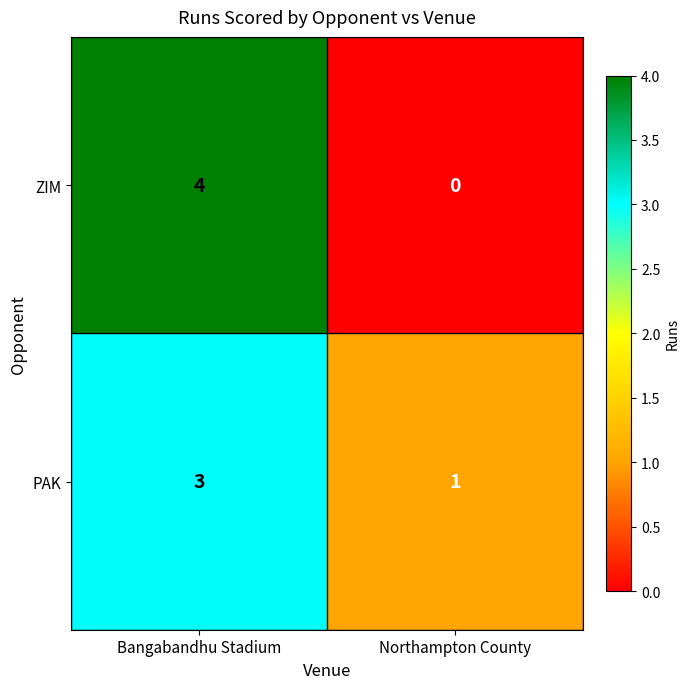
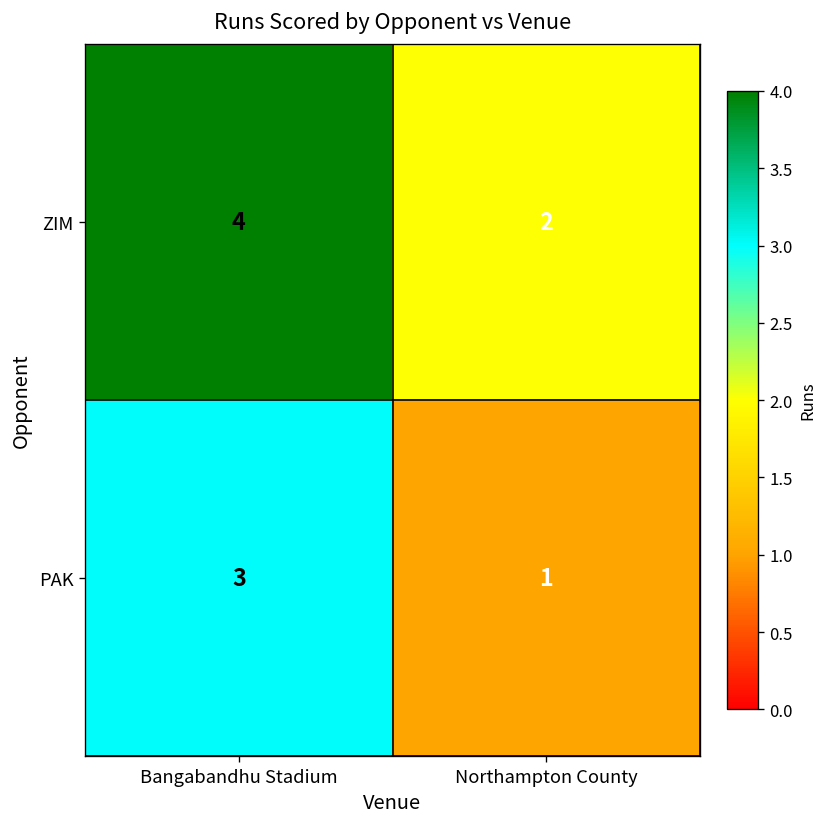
  {
    "ZIM": {
      "Bangabandhu Stadium": 4,
-     "Northampton County": 0
+     "Northampton County": 2
    },
    "PAK": {
      "Bangabandhu Stadium": 3,
      "Northampton County": 1
    }
  }
